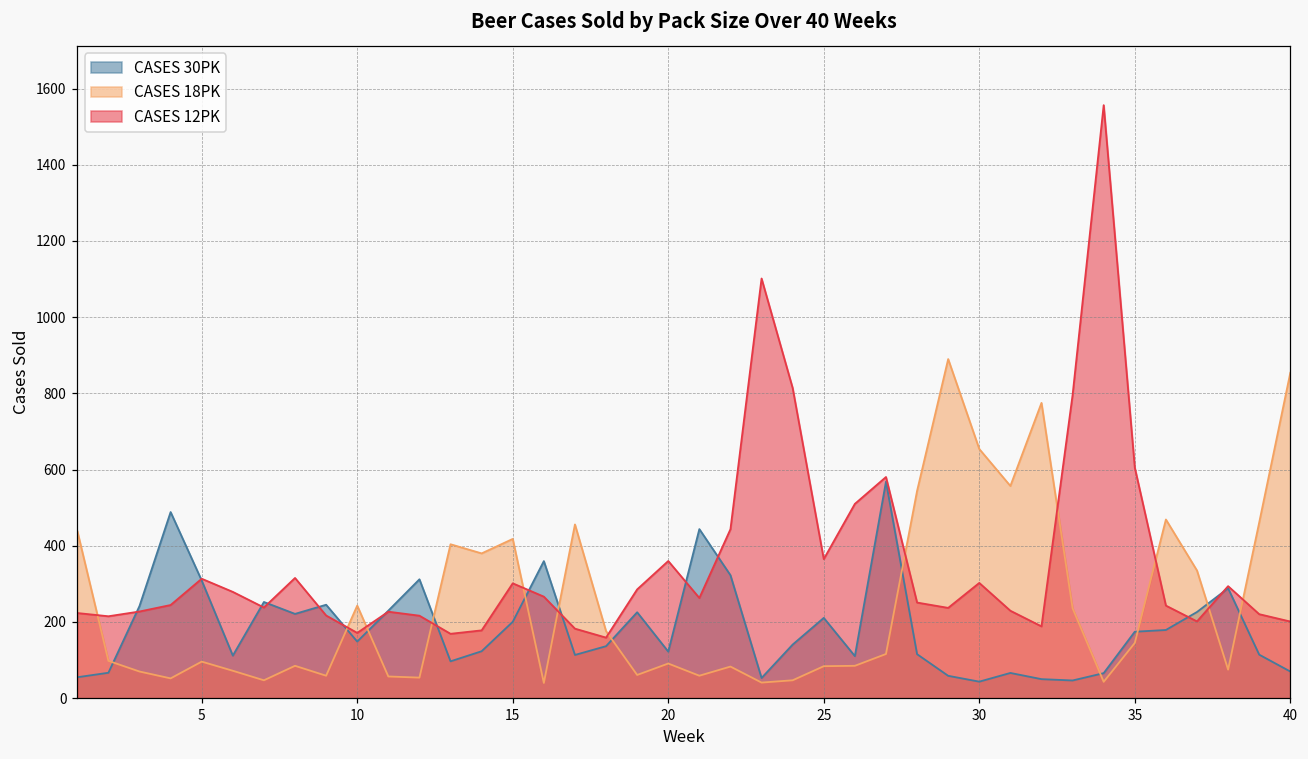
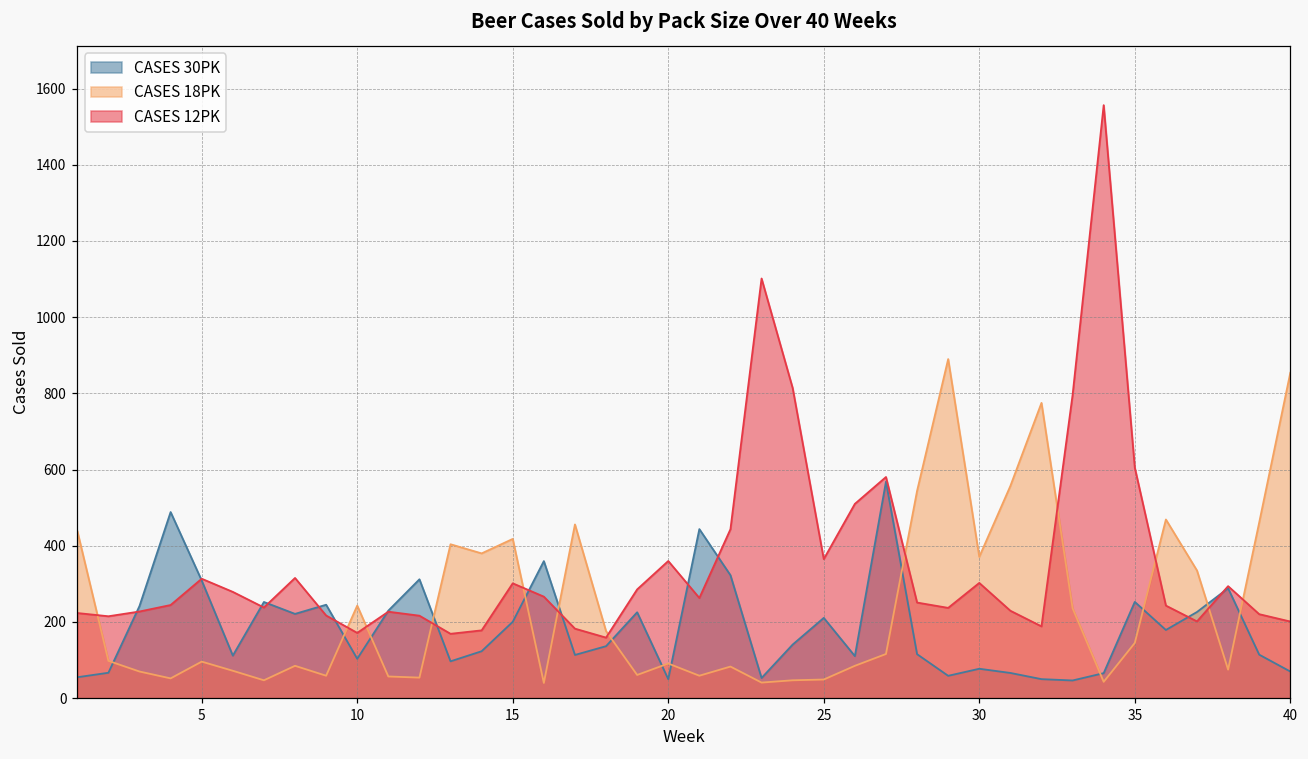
  {
    "CASES 30PK": {
-     "10": 150,
+     "10": 100,
      "15": 200,
-     "20": 120,
+     "20": 50,
      "25": 210,
-     "30": 40,
-     "35": 170,
+     "30": 80,
+     "35": 250,
      "40": 70
    },
    "CASES 18PK": {
      "5": 100,
      "10": 240,
      "15": 420,
      "20": 90,
-     "25": 80,
-     "30": 650,
+     "25": 50,
+     "30": 370,
      "35": 150,
      "40": 850
    },
    "CASES 12PK": {
      "10": 170,
      "15": 300,
      "20": 360,
      "25": 370,
      "30": 300,
      "35": 610,
      "40": 200
    }
  }
